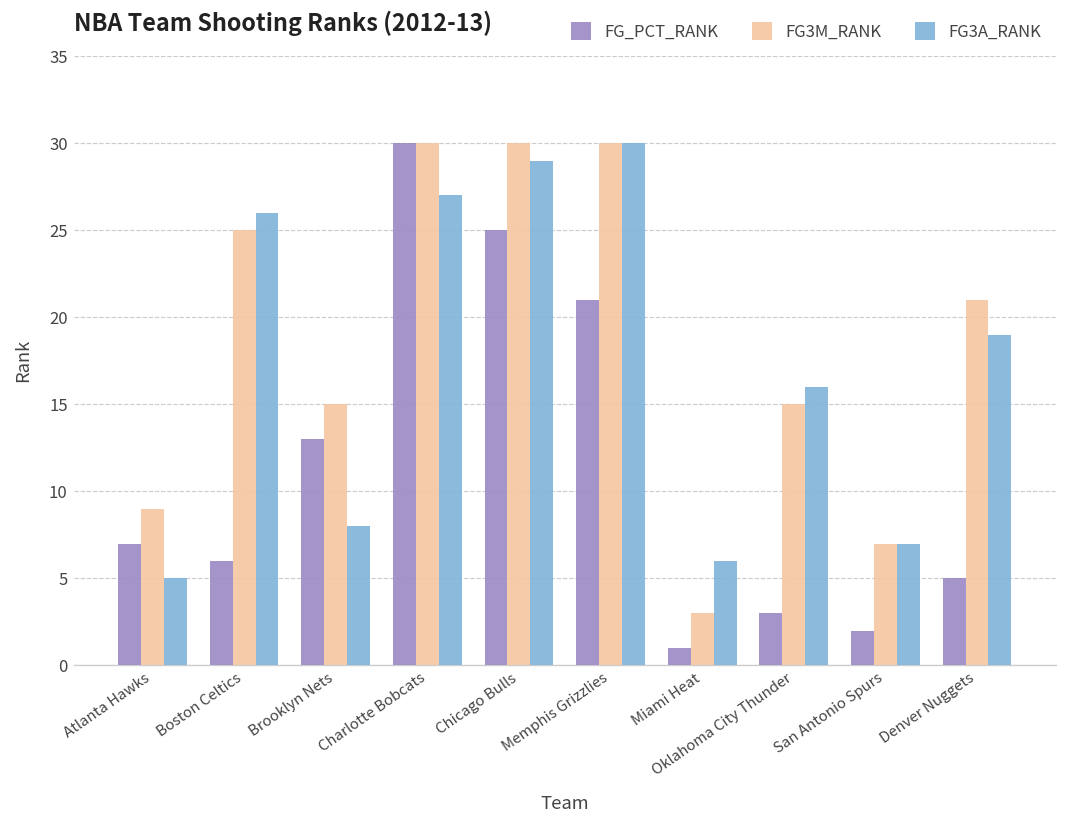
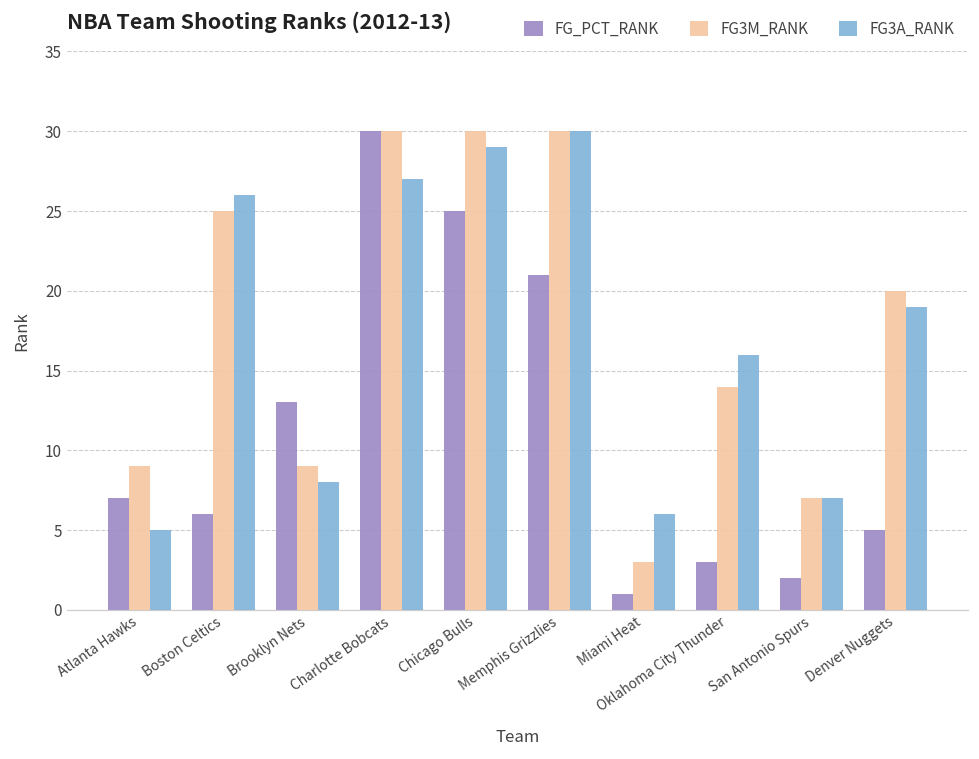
  {
    "FG3M_RANK": {
      "Atlanta Hawks": 9,
      "Boston Celtics": 25,
-     "Brooklyn Nets": 15,
+     "Brooklyn Nets": 9,
      "Charlotte Bobcats": 30,
      "Chicago Bulls": 30,
      "Memphis Grizzlies": 30,
      "Miami Heat": 3,
-     "Oklahoma City Thunder": 15,
+     "Oklahoma City Thunder": 14,
      "San Antonio Spurs": 7,
-     "Denver Nuggets": 21
+     "Denver Nuggets": 20
    }
  }
